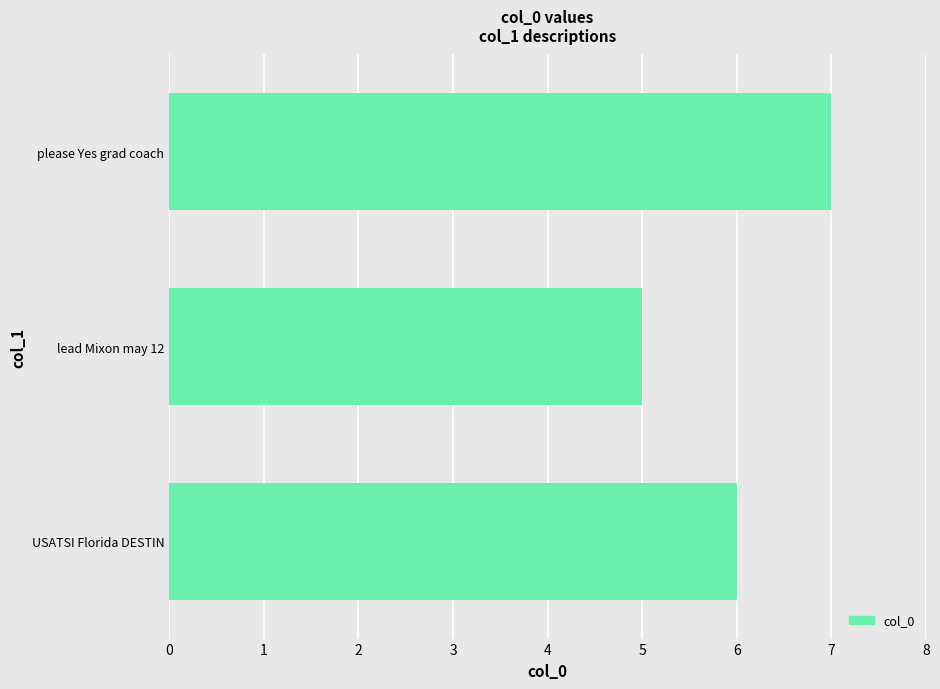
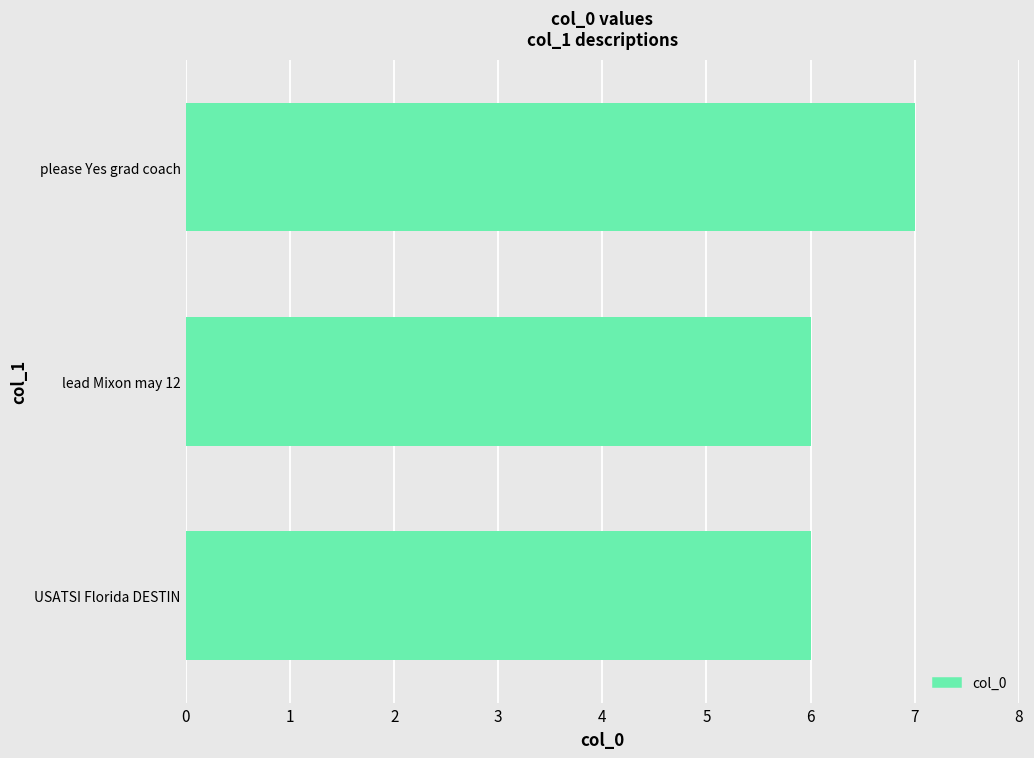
  {
    "please Yes grad coach": 7,
-   "lead Mixon may 12": 5,
+   "lead Mixon may 12": 6,
    "USATSI Florida DESTIN": 6
  }
